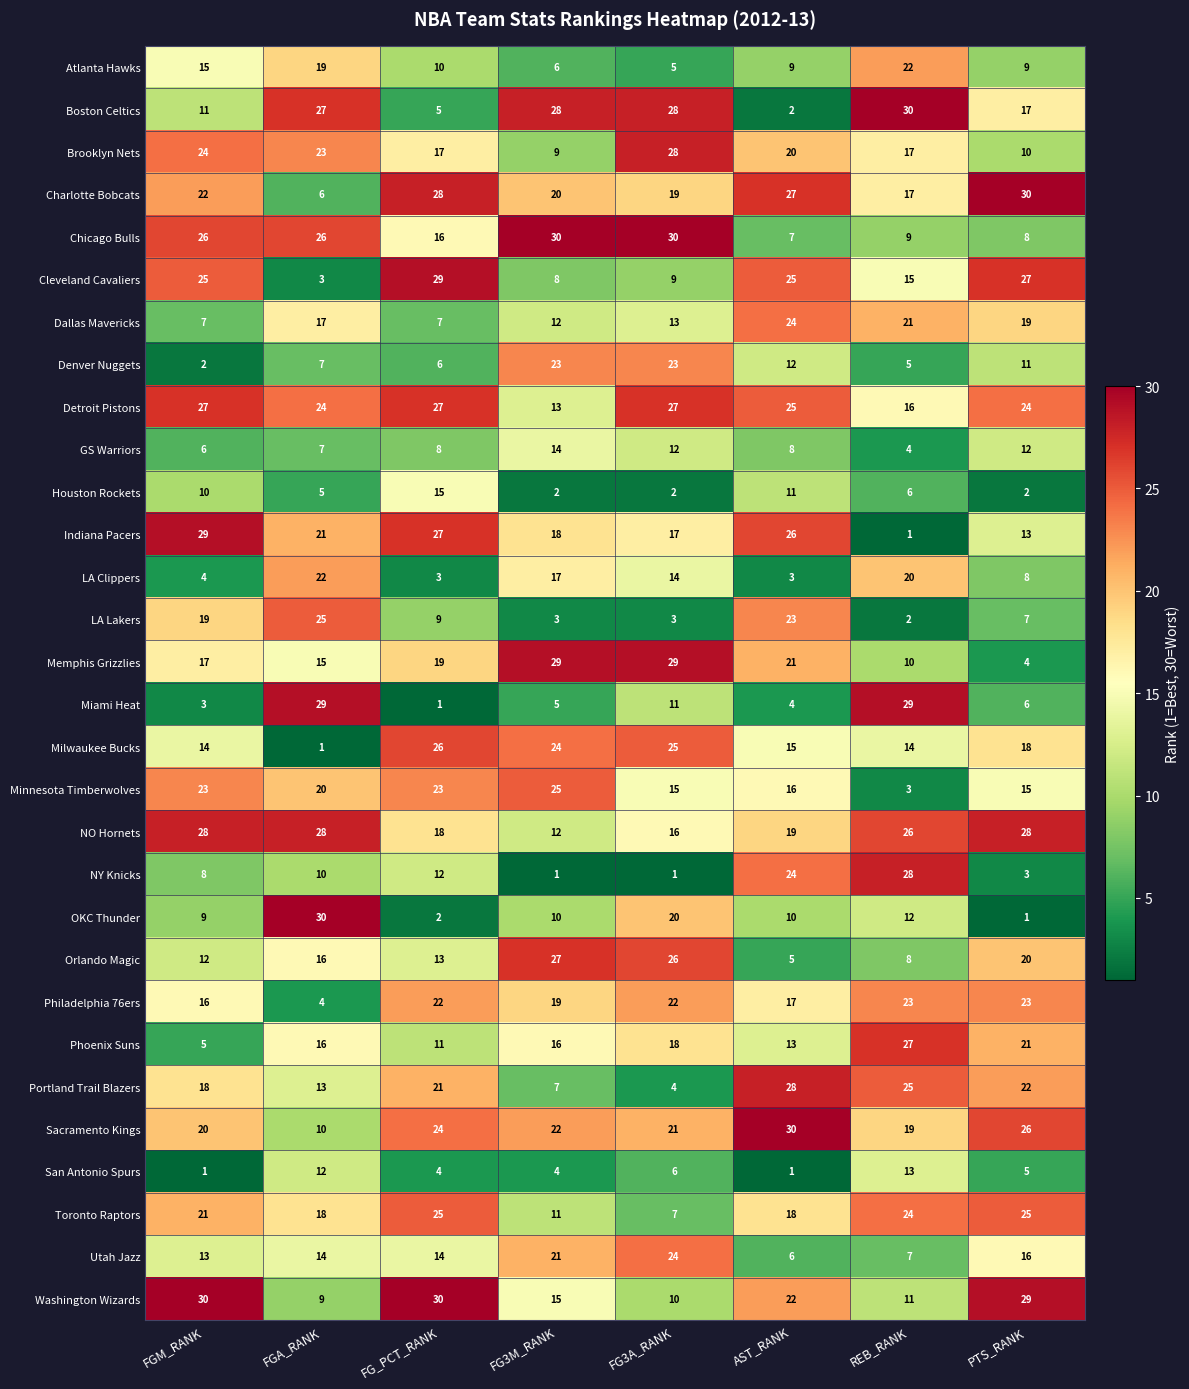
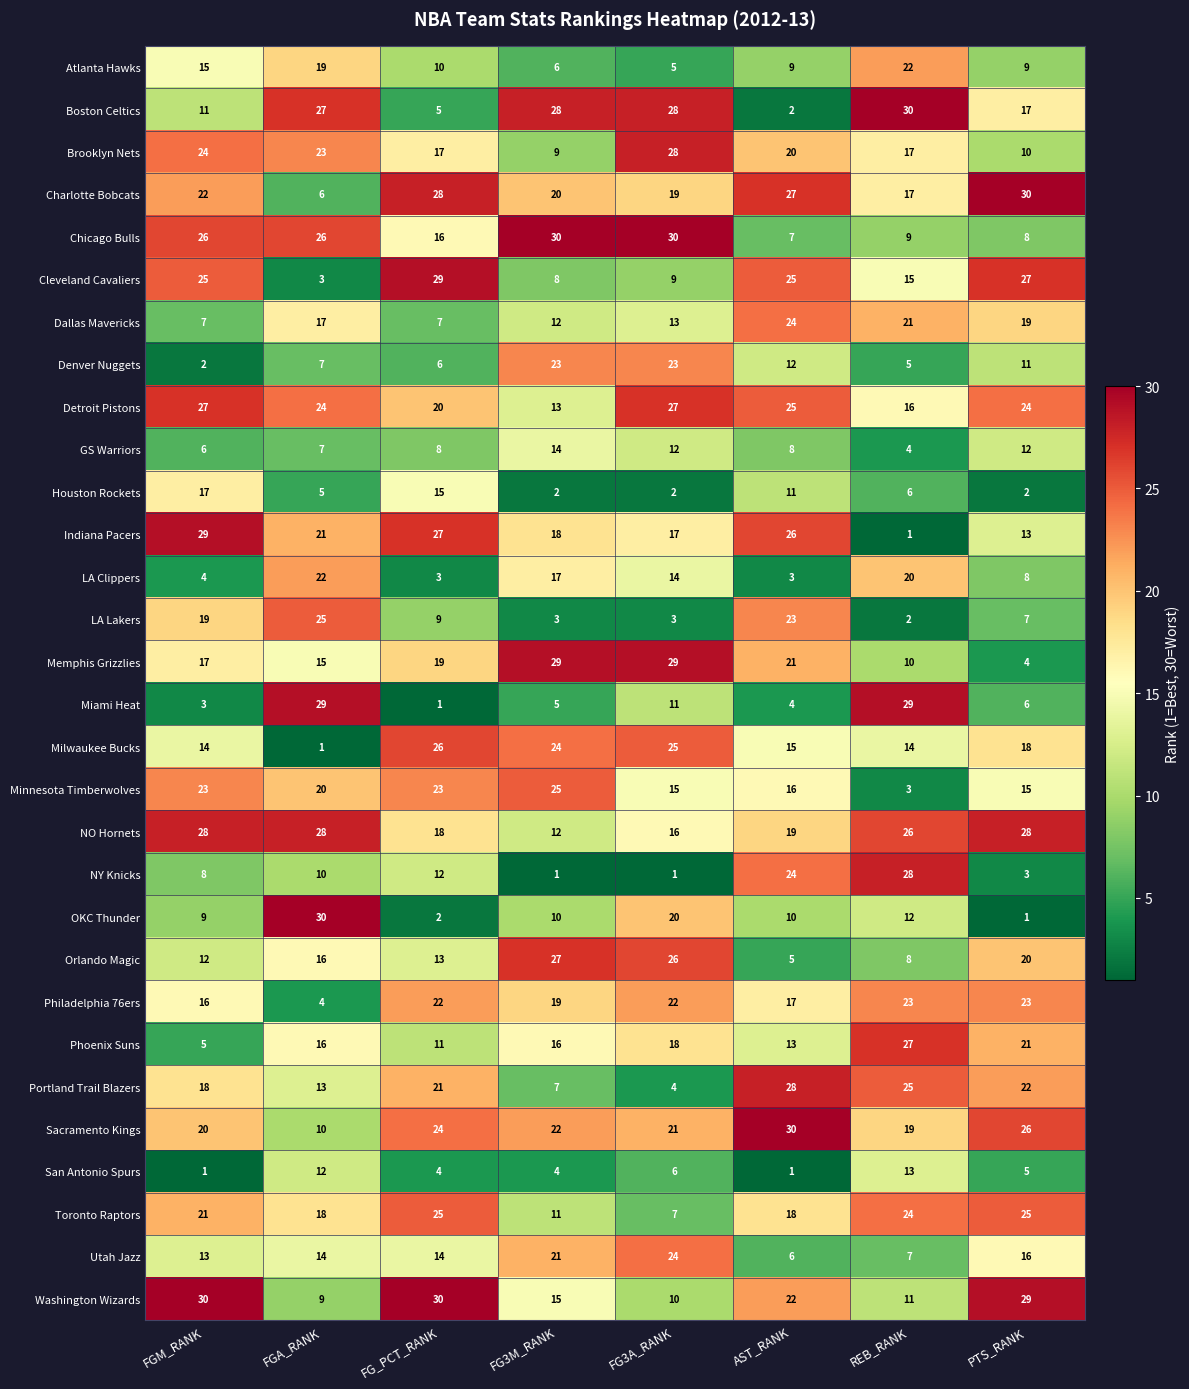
  {
    "Detroit Pistons": {
      "FGM_RANK": 27,
      "FGA_RANK": 24,
-     "FG_PCT_RANK": 27,
+     "FG_PCT_RANK": 20,
      "FG3M_RANK": 13,
      "FG3A_RANK": 27,
      "AST_RANK": 25,
      "REB_RANK": 16,
      "PTS_RANK": 24
    },
    "Houston Rockets": {
-     "FGM_RANK": 10,
+     "FGM_RANK": 17,
      "FGA_RANK": 5,
      "FG_PCT_RANK": 15,
      "FG3M_RANK": 2,
      "FG3A_RANK": 2,
      "AST_RANK": 11,
      "REB_RANK": 6,
      "PTS_RANK": 2
    }
  }
